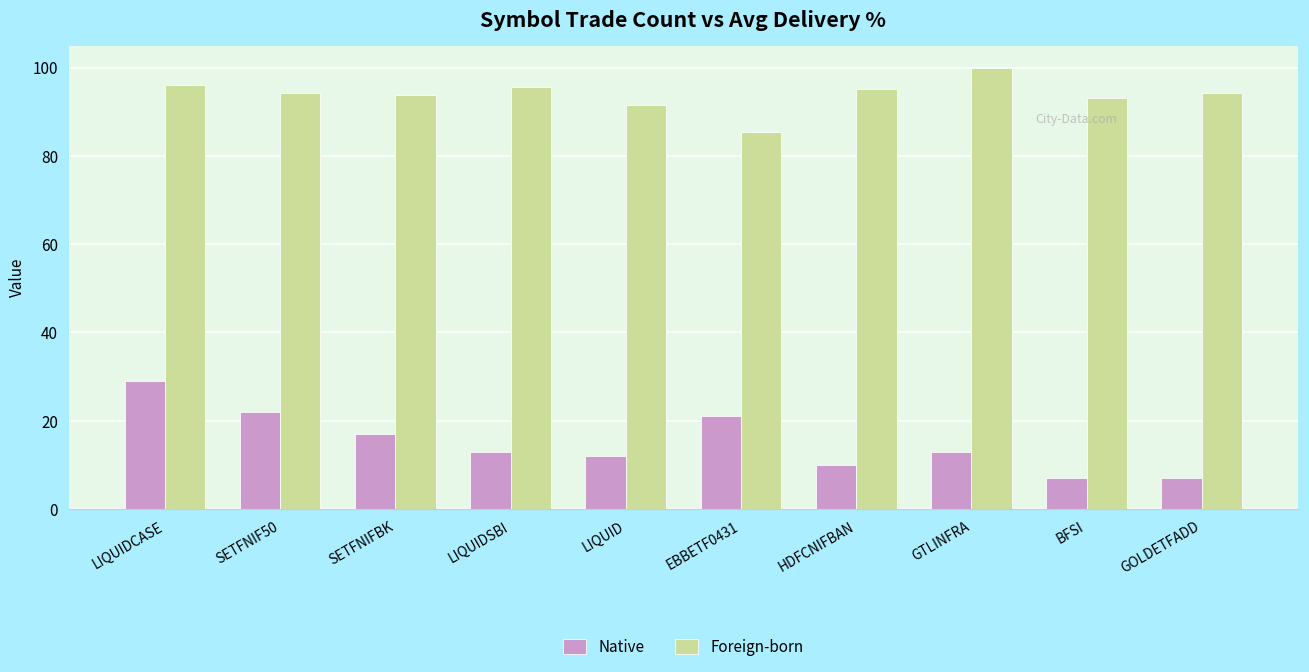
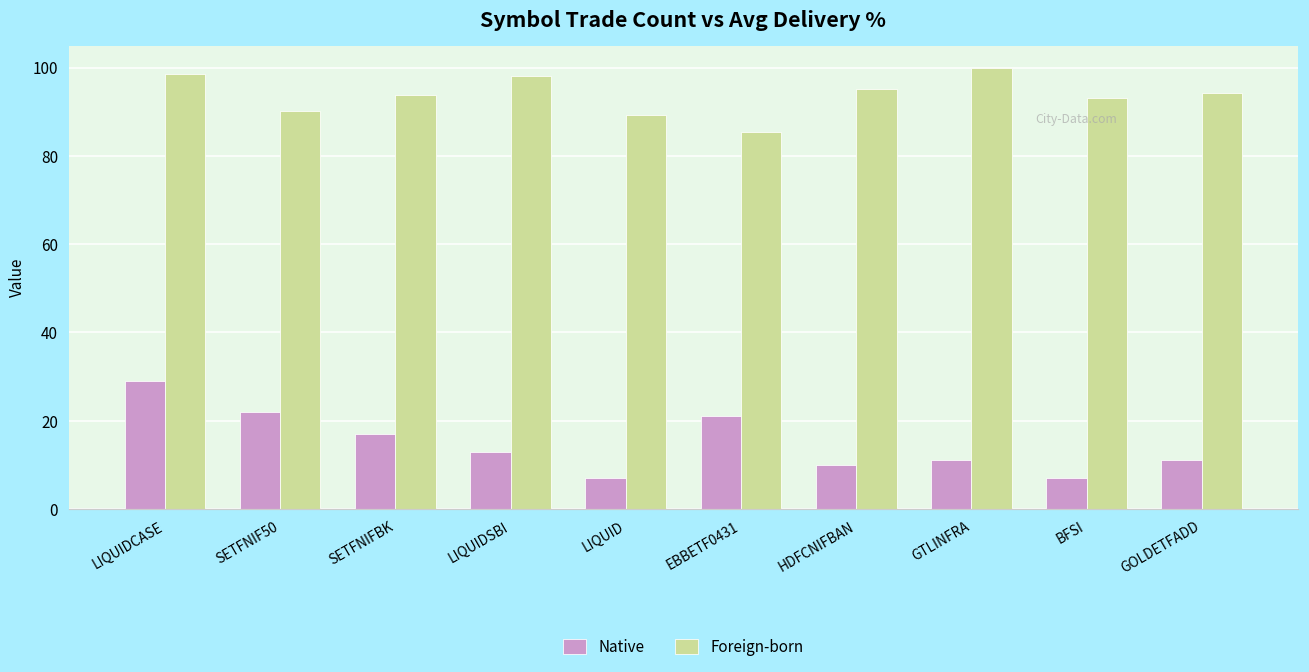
  {
    "Native": {
      "LIQUIDCASE": 29,
      "SETFNIF50": 22,
      "SETFNIFBK": 17,
      "LIQUIDSBI": 13,
-     "LIQUID": 12,
+     "LIQUID": 7,
      "EBBETF0431": 21,
      "HDFCNIFBAN": 10,
-     "GTLINFRA": 13,
+     "GTLINFRA": 11,
      "BFSI": 7,
-     "GOLDETFADD": 7
+     "GOLDETFADD": 11
    },
    "Foreign-born": {
-     "LIQUIDCASE": 96,
-     "SETFNIF50": 94,
+     "LIQUIDCASE": 99,
+     "SETFNIF50": 90,
      "SETFNIFBK": 94,
-     "LIQUIDSBI": 96,
-     "LIQUID": 92,
+     "LIQUIDSBI": 98,
+     "LIQUID": 89,
      "EBBETF0431": 85,
      "HDFCNIFBAN": 95,
      "GTLINFRA": 100,
      "BFSI": 93,
      "GOLDETFADD": 94
    }
  }
